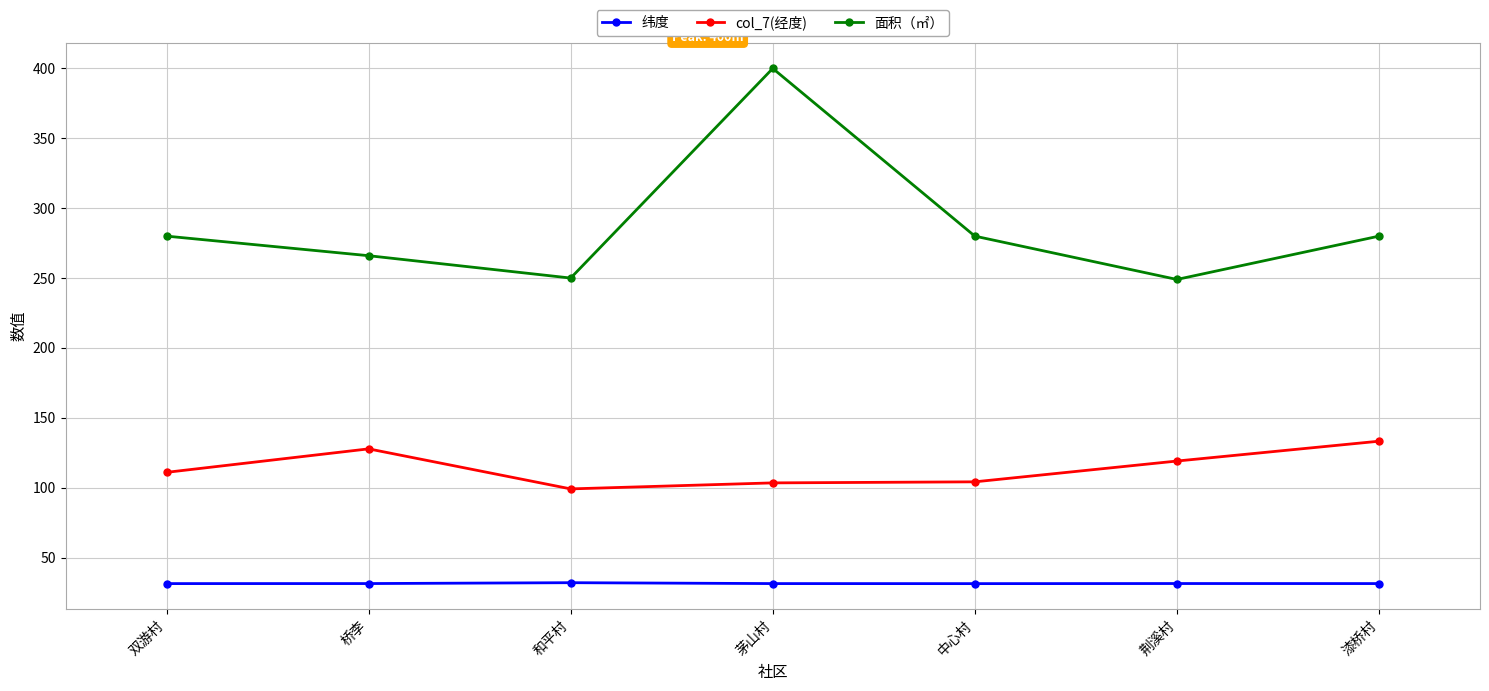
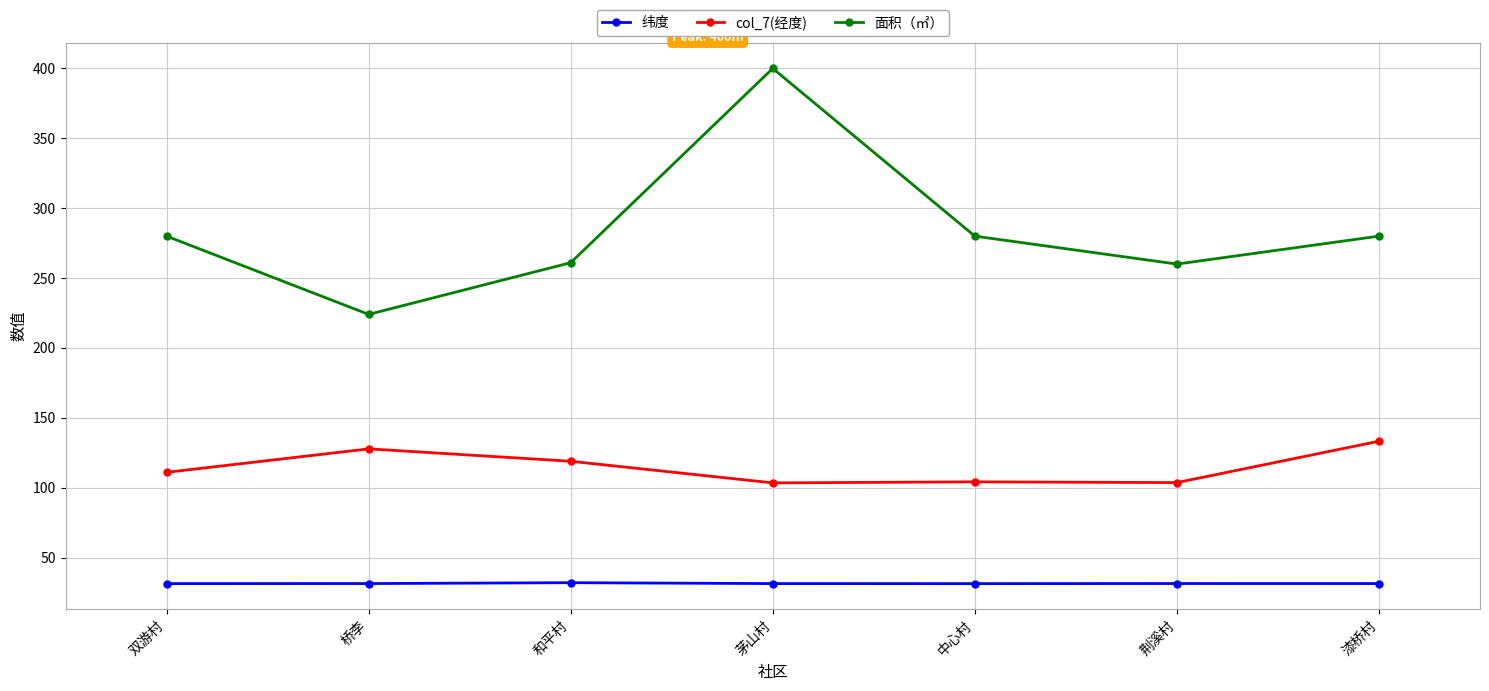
  {
    "纬度": {
      "双游村": 31,
      "桥李": 31,
      "和平村": 32,
      "茅山村": 31,
      "中心村": 31,
      "荆溪村": 31,
      "漆桥村": 31
    },
    "col_7(经度)": {
      "双游村": 111,
      "桥李": 128,
-     "和平村": 99,
+     "和平村": 119,
      "茅山村": 103,
      "中心村": 104,
-     "荆溪村": 119,
+     "荆溪村": 104,
      "漆桥村": 133
    },
    "面积（㎡）": {
      "双游村": 280,
-     "桥李": 266,
-     "和平村": 250,
+     "桥李": 224,
+     "和平村": 261,
      "茅山村": 400,
      "中心村": 280,
-     "荆溪村": 249,
+     "荆溪村": 260,
      "漆桥村": 280
    }
  }
